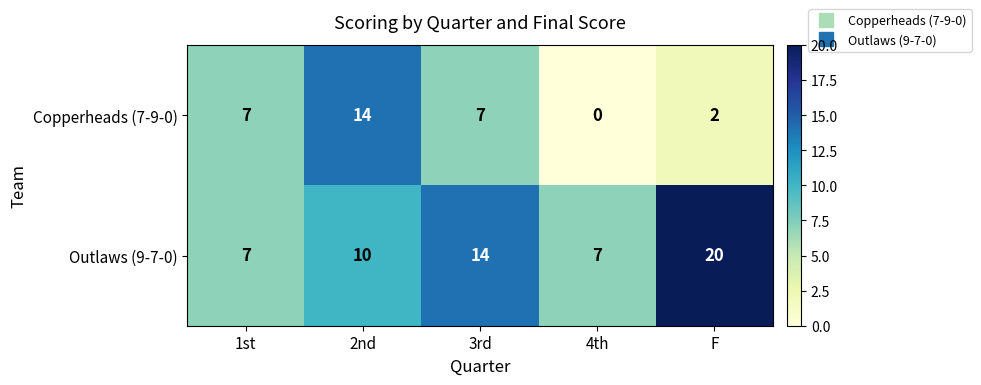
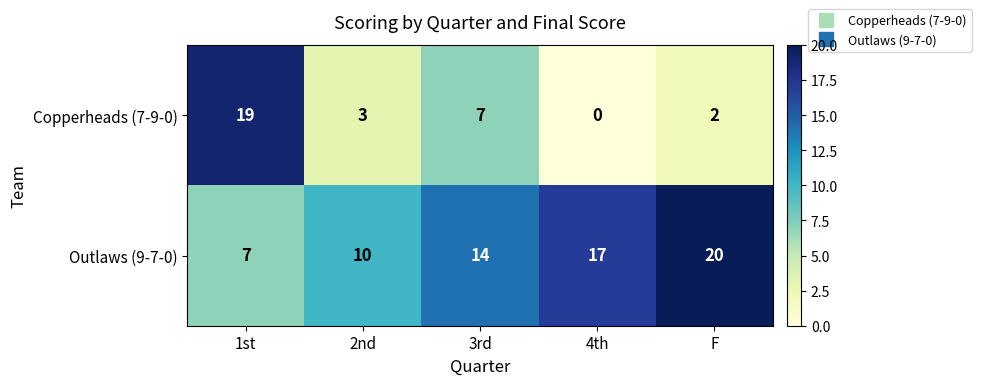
  {
    "Copperheads (7-9-0)": {
-     "1st": 7,
-     "2nd": 14,
+     "1st": 19,
+     "2nd": 3,
      "3rd": 7,
      "4th": 0,
      "F": 2
    },
    "Outlaws (9-7-0)": {
      "1st": 7,
      "2nd": 10,
      "3rd": 14,
-     "4th": 7,
+     "4th": 17,
      "F": 20
    }
  }
